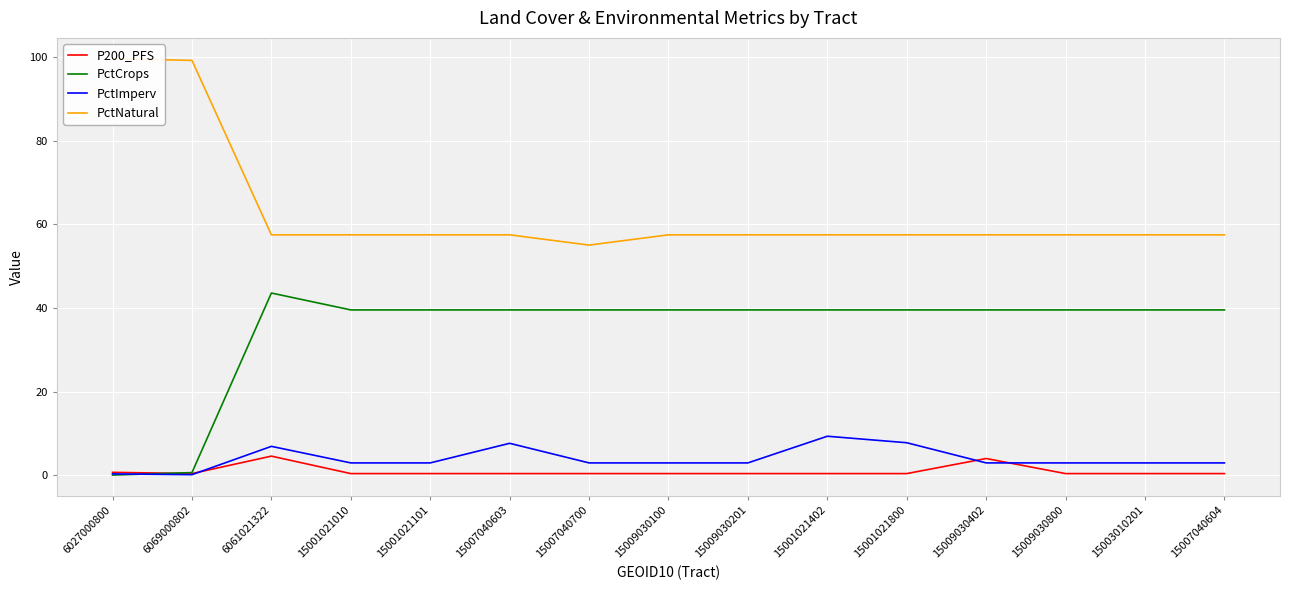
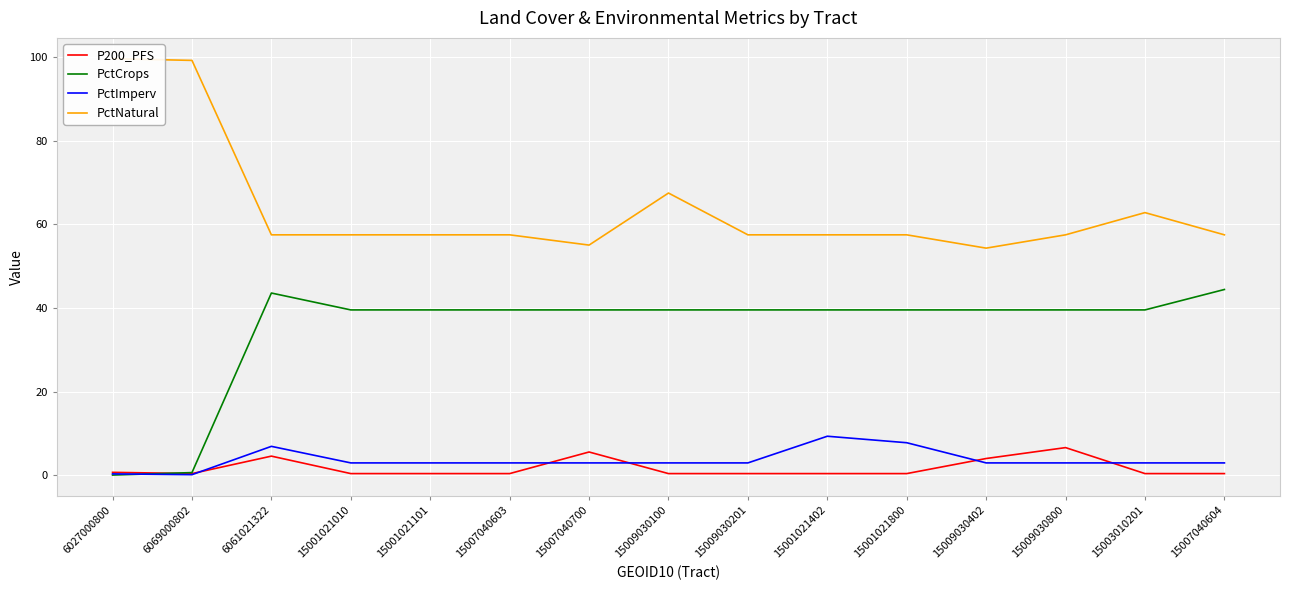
  {
    "P200_PFS": {
      "6061021322": 5,
      "15001021010": 0,
      "15001021101": 0,
      "15007040603": 0,
-     "15007040700": 0,
+     "15007040700": 6,
      "15009030100": 0,
      "15009030201": 0,
      "15001021402": 0,
      "15001021800": 0,
      "15009030402": 4,
-     "15009030800": 0,
+     "15009030800": 7,
      "15003010201": 0,
      "15007040604": 0
    },
    "PctCrops": {
      "6061021322": 44,
      "15001021010": 40,
      "15001021101": 40,
      "15007040603": 40,
      "15007040700": 40,
      "15009030100": 40,
      "15009030201": 40,
      "15001021402": 40,
      "15001021800": 40,
      "15009030402": 40,
      "15009030800": 40,
      "15003010201": 40,
-     "15007040604": 40
+     "15007040604": 44
    },
    "PctImperv": {
      "6061021322": 7,
      "15001021010": 3,
      "15001021101": 3,
-     "15007040603": 8,
+     "15007040603": 3,
      "15007040700": 3,
      "15009030100": 3,
      "15009030201": 3,
      "15001021402": 9,
      "15001021800": 8,
      "15009030402": 3,
      "15009030800": 3,
      "15003010201": 3,
      "15007040604": 3
    },
    "PctNatural": {
      "6069000802": 99,
      "6061021322": 58,
      "15001021010": 58,
      "15001021101": 58,
      "15007040603": 58,
      "15007040700": 55,
-     "15009030100": 58,
+     "15009030100": 68,
      "15009030201": 58,
      "15001021402": 58,
      "15001021800": 58,
-     "15009030402": 58,
+     "15009030402": 54,
      "15009030800": 58,
-     "15003010201": 58,
+     "15003010201": 63,
      "15007040604": 58
    }
  }
